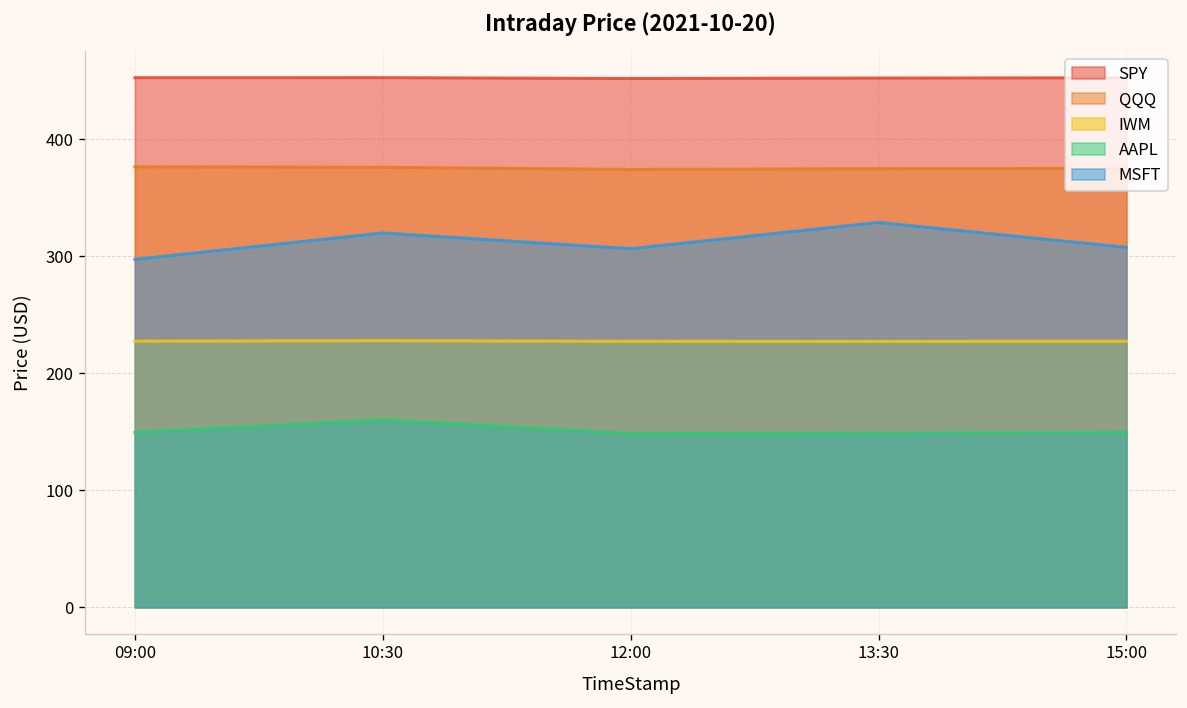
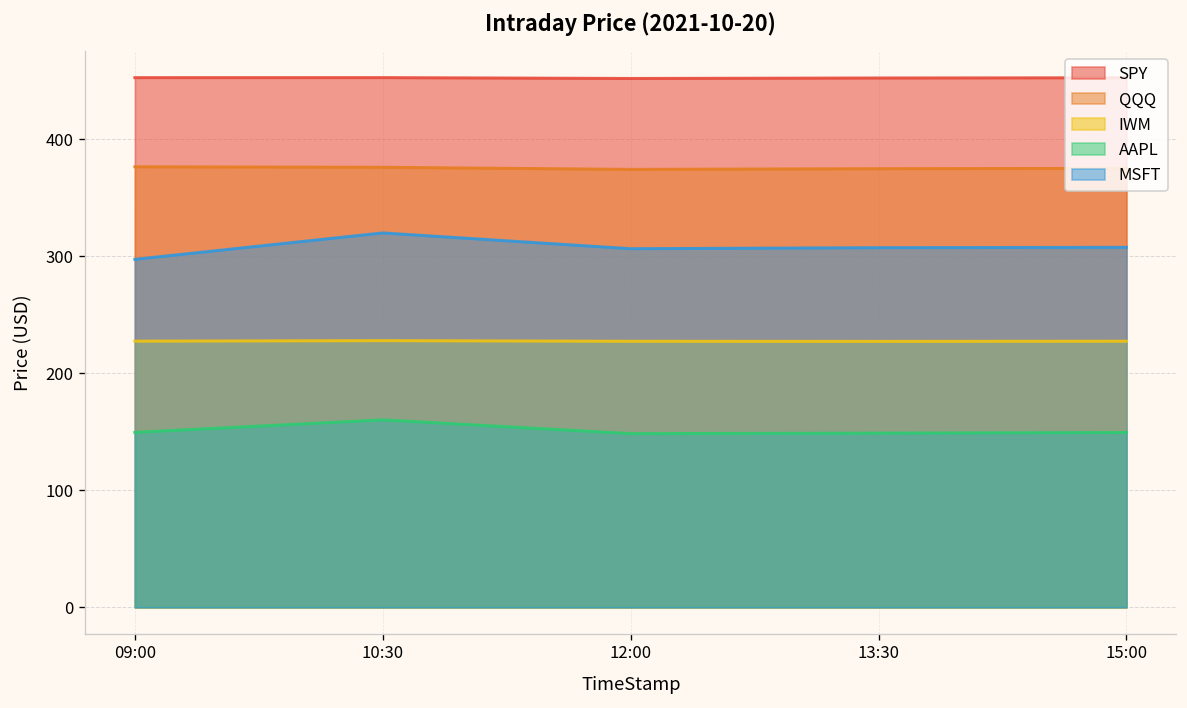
  {
    "AAPL": {
      "09:00": 150,
      "10:30": 160,
      "12:00": 150,
      "13:30": 150,
      "15:00": 150
    },
    "MSFT": {
      "09:00": 300,
      "10:30": 320,
      "12:00": 310,
-     "13:30": 330,
+     "13:30": 310,
      "15:00": 310
    }
  }
